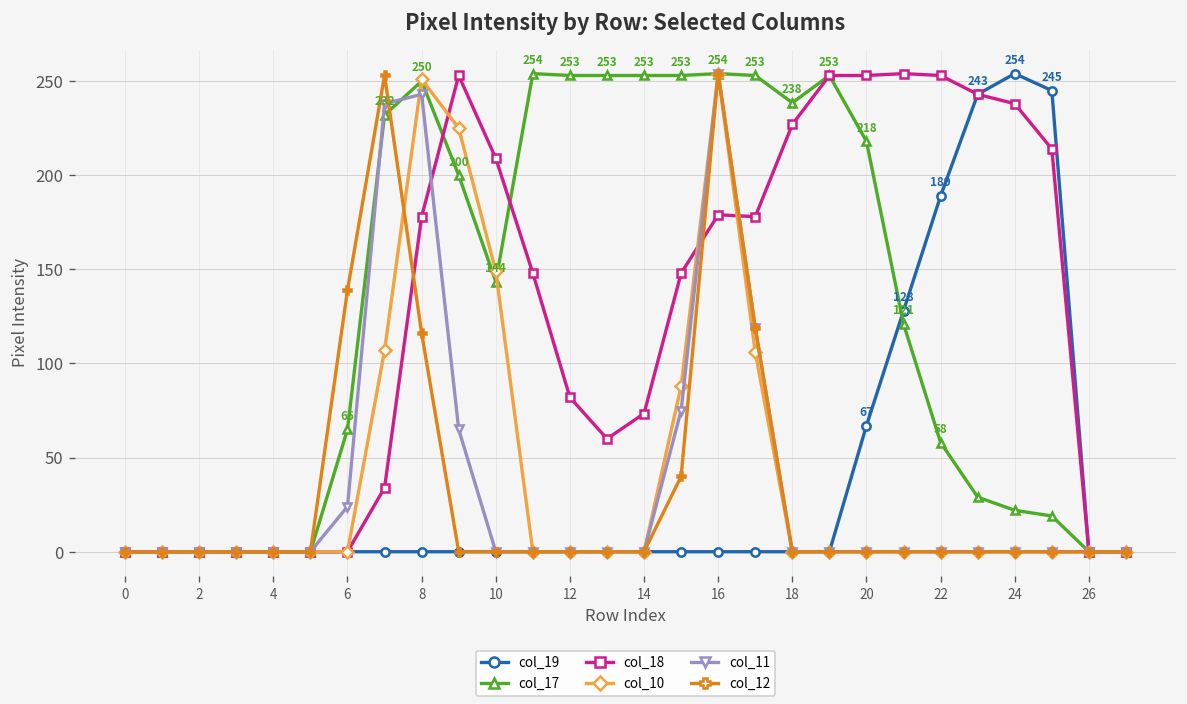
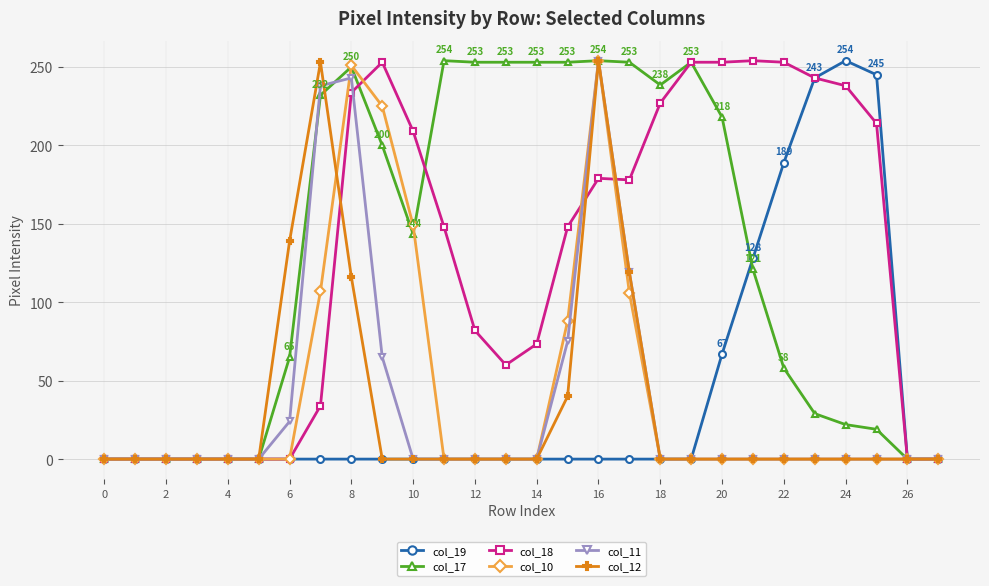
  {
    "col_19": {
      "20": 67,
      "22": 189,
      "24": 254
    },
    "col_17": {
      "6": 65,
      "12": 253,
      "14": 253,
      "18": 238,
      "20": 218,
      "22": 58
    },
    "col_18": {
-     "8": 178,
+     "8": 234,
      "10": 209,
      "12": 82,
      "14": 73,
      "16": 179,
      "18": 227,
      "22": 253,
      "24": 238
    },
    "col_11": {
      "6": 24,
      "8": 243
    }
  }
